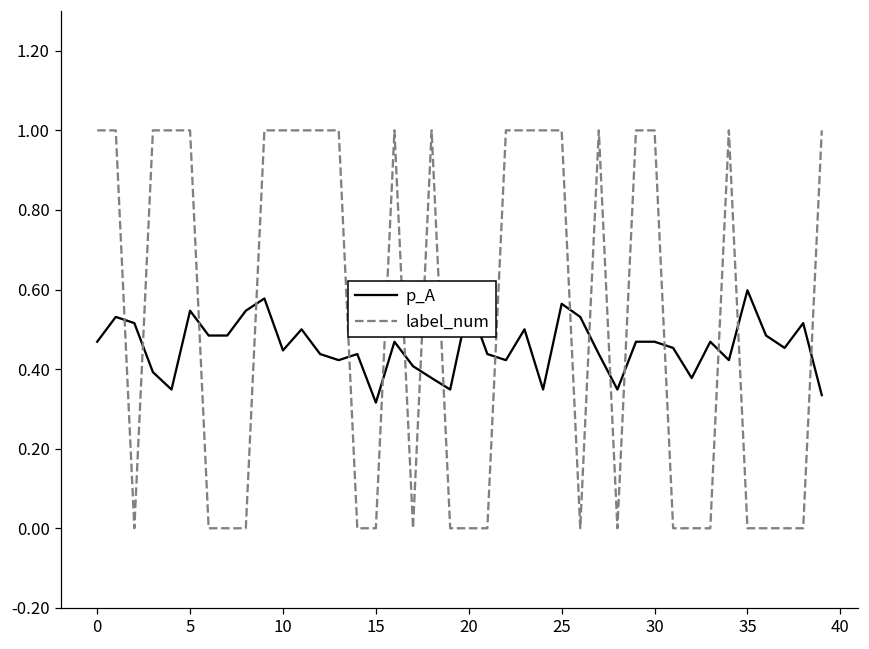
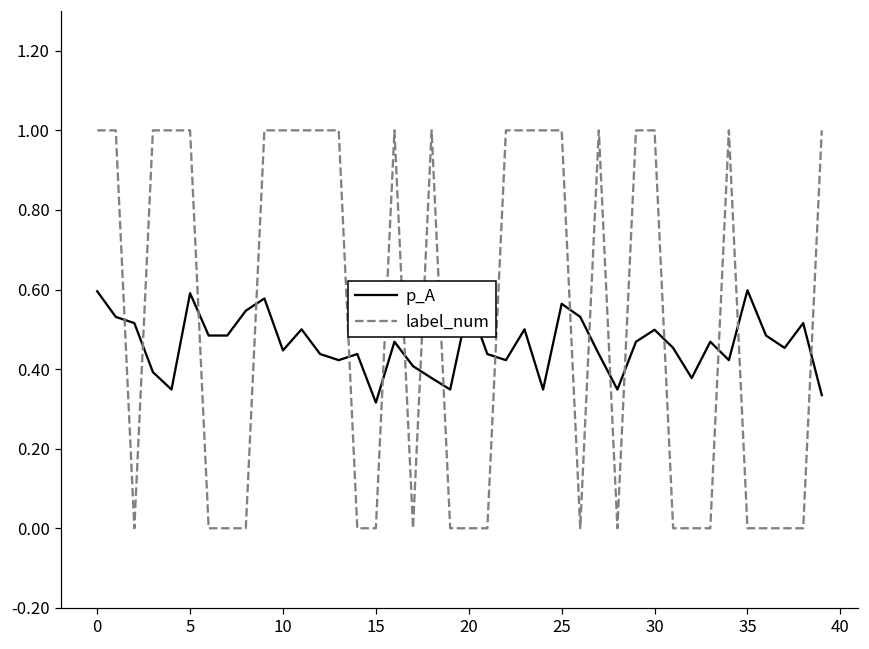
  {
    "p_A": {
-     "0": 0.47,
-     "5": 0.55,
+     "0": 0.60,
+     "5": 0.59,
      "10": 0.45,
      "15": 0.32,
      "25": 0.56,
-     "30": 0.47,
+     "30": 0.50,
      "35": 0.60
    },
    "label_num": {
      "0": 1.00,
      "5": 1.00,
      "10": 1.00,
      "15": 0.00,
      "20": 0.00,
      "25": 1.00,
      "30": 1.00,
      "35": 0.00
    }
  }
